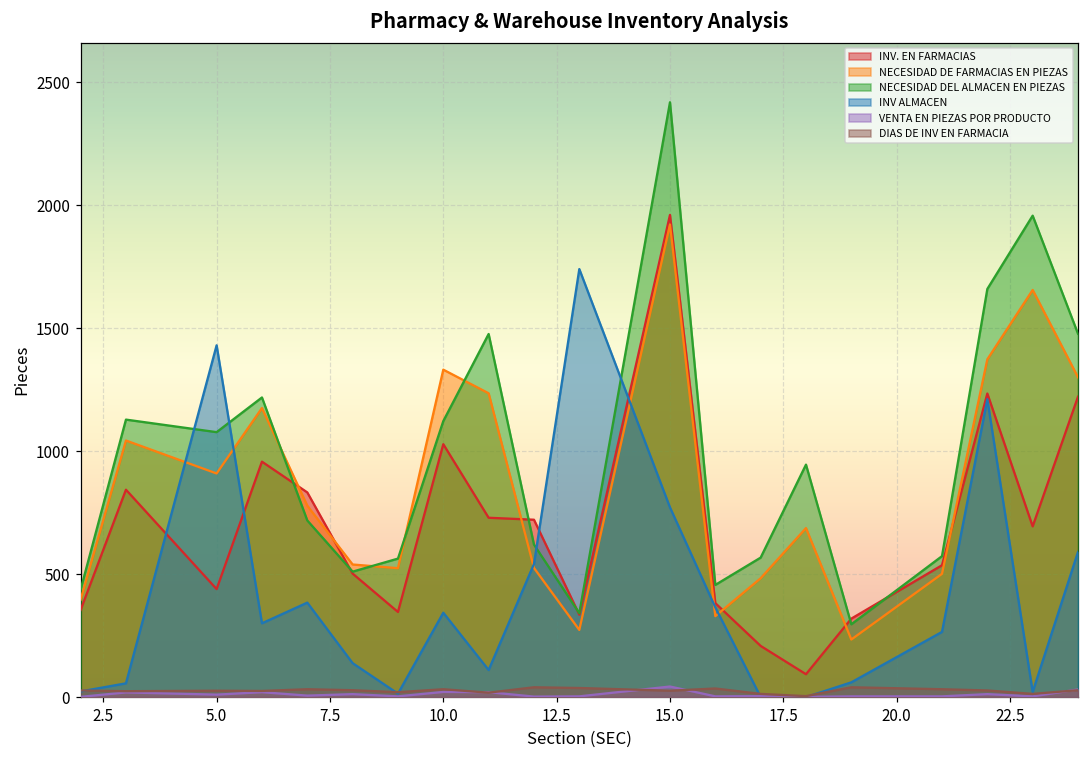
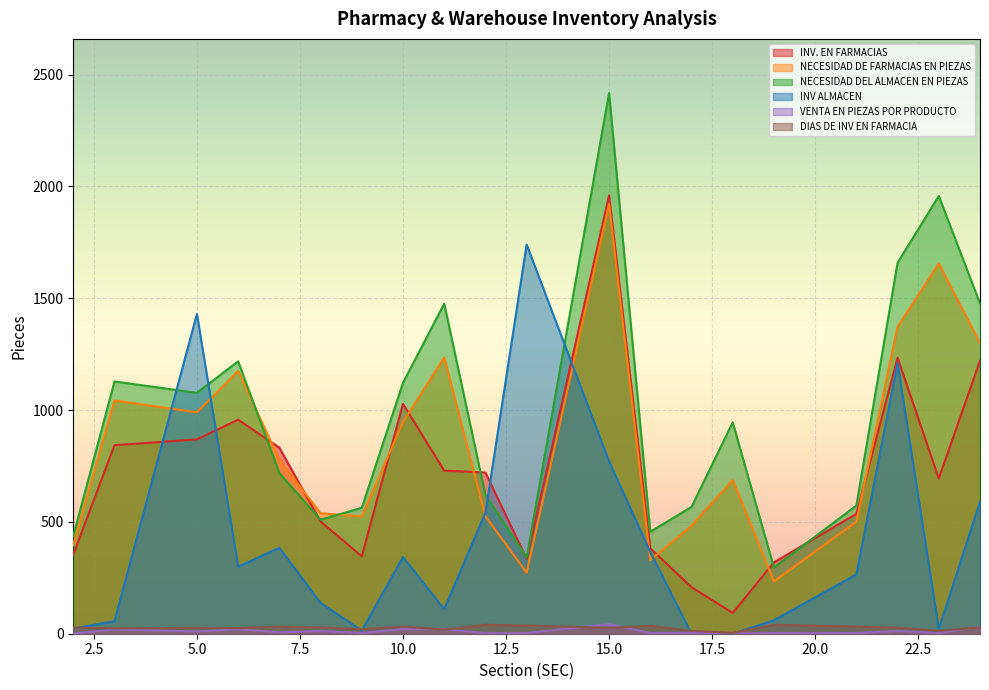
  {
    "INV. EN FARMACIAS": {
-     "5.0": 440,
+     "5.0": 870,
      "10.0": 1030,
      "15.0": 1960
    },
    "NECESIDAD DE FARMACIAS EN PIEZAS": {
-     "5.0": 910,
-     "10.0": 1330,
+     "5.0": 990,
+     "10.0": 950,
      "15.0": 1920
    },
    "NECESIDAD DEL ALMACEN EN PIEZAS": {
      "5.0": 1080,
      "10.0": 1120,
      "15.0": 2420
    },
    "INV ALMACEN": {
      "5.0": 1430,
      "10.0": 340,
      "15.0": 770
    },
    "VENTA EN PIEZAS POR PRODUCTO": {
      "5.0": 10,
      "15.0": 40
    },
    "DIAS DE INV EN FARMACIA": {
      "5.0": 30,
      "15.0": 30
    }
  }
